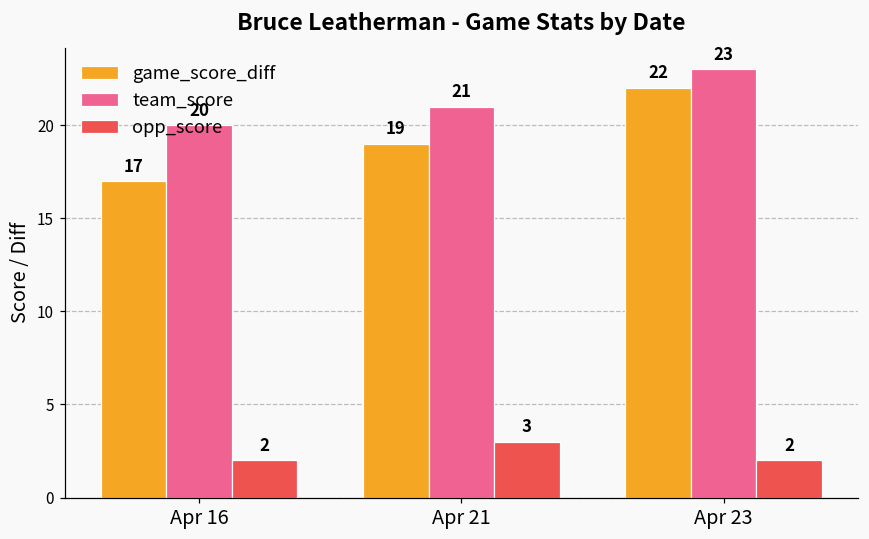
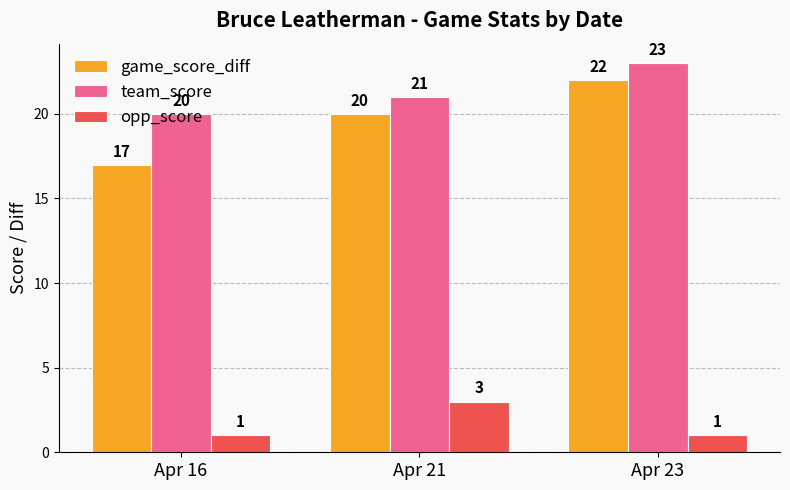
  {
    "game_score_diff": {
      "Apr 16": 17,
-     "Apr 21": 19,
+     "Apr 21": 20,
      "Apr 23": 22
    },
    "team_score": {
      "Apr 16": 20,
      "Apr 21": 21,
      "Apr 23": 23
    },
    "opp_score": {
-     "Apr 16": 2,
+     "Apr 16": 1,
      "Apr 21": 3,
-     "Apr 23": 2
+     "Apr 23": 1
    }
  }
